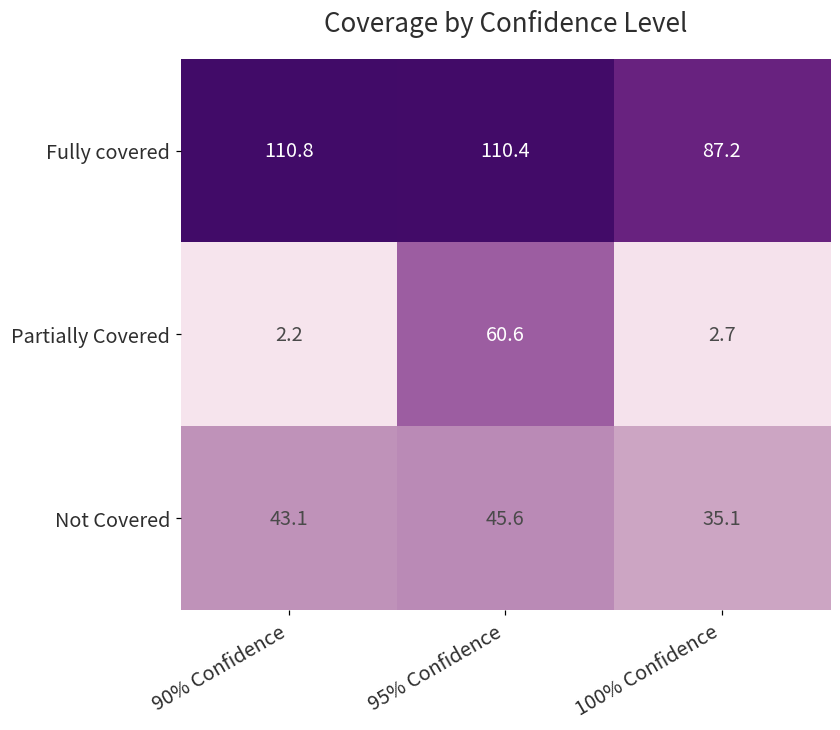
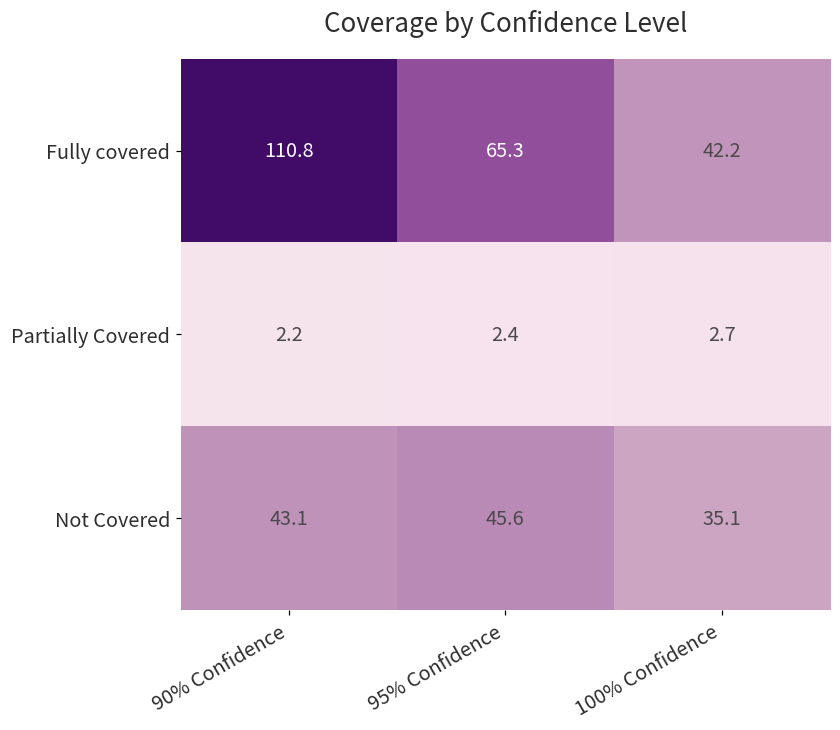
  {
    "Fully covered": {
      "90% Confidence": 110.8,
-     "95% Confidence": 110.4,
-     "100% Confidence": 87.2
+     "95% Confidence": 65.3,
+     "100% Confidence": 42.2
    },
    "Partially Covered": {
      "90% Confidence": 2.2,
-     "95% Confidence": 60.6,
+     "95% Confidence": 2.4,
      "100% Confidence": 2.7
    },
    "Not Covered": {
      "90% Confidence": 43.1,
      "95% Confidence": 45.6,
      "100% Confidence": 35.1
    }
  }
